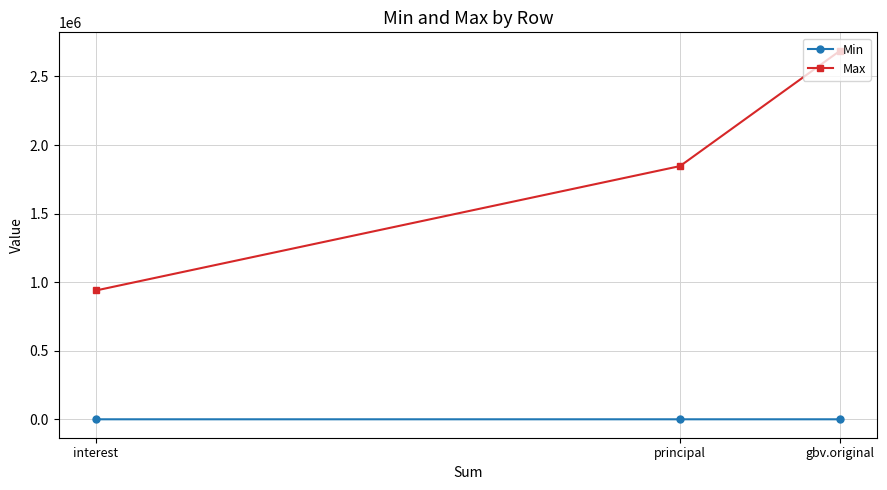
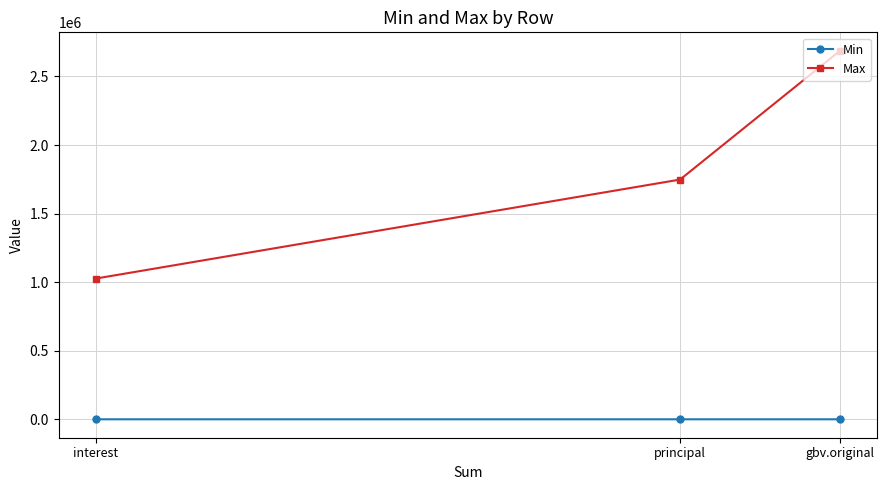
  {
    "Min": {
      "interest": 0,
      "principal": 0,
      "gbv.original": 0
    },
    "Max": {
-     "interest": 940000,
-     "principal": 1850000
+     "interest": 1030000,
+     "principal": 1750000
    }
  }
